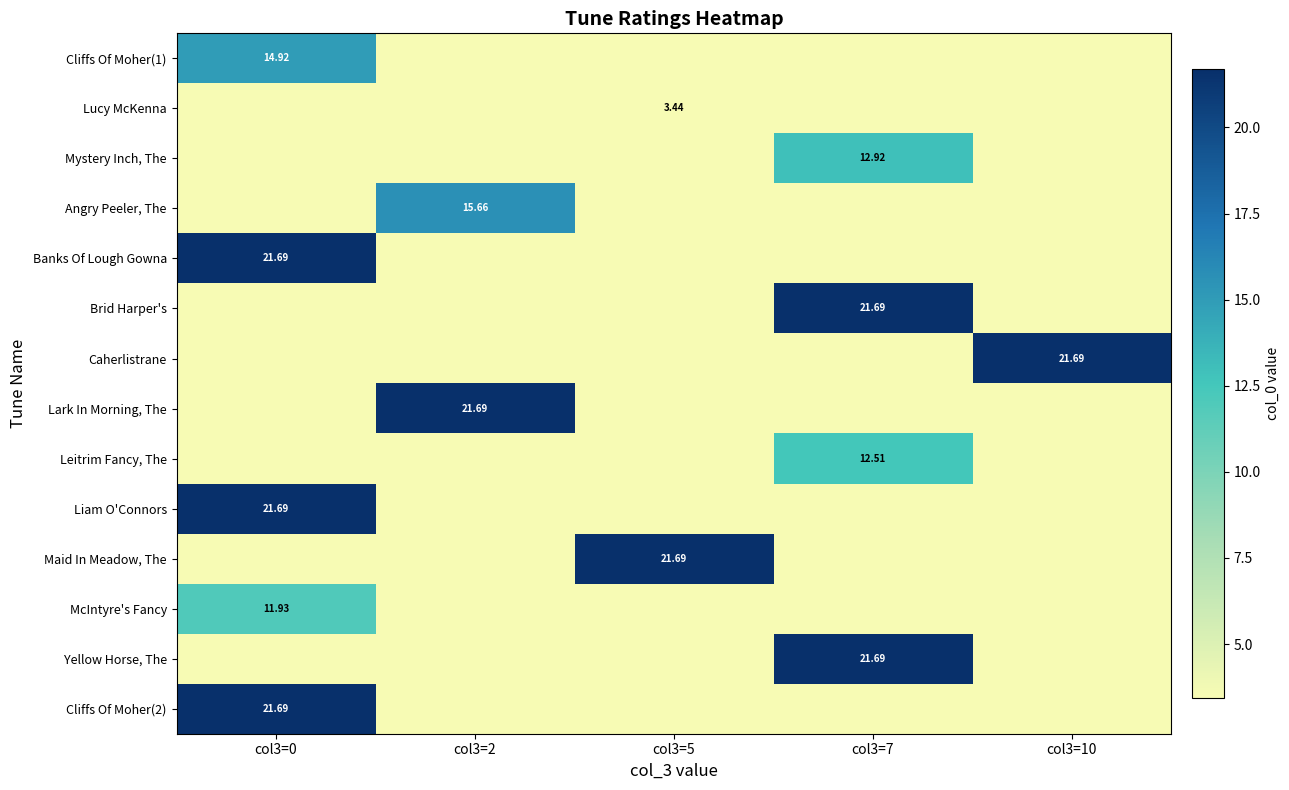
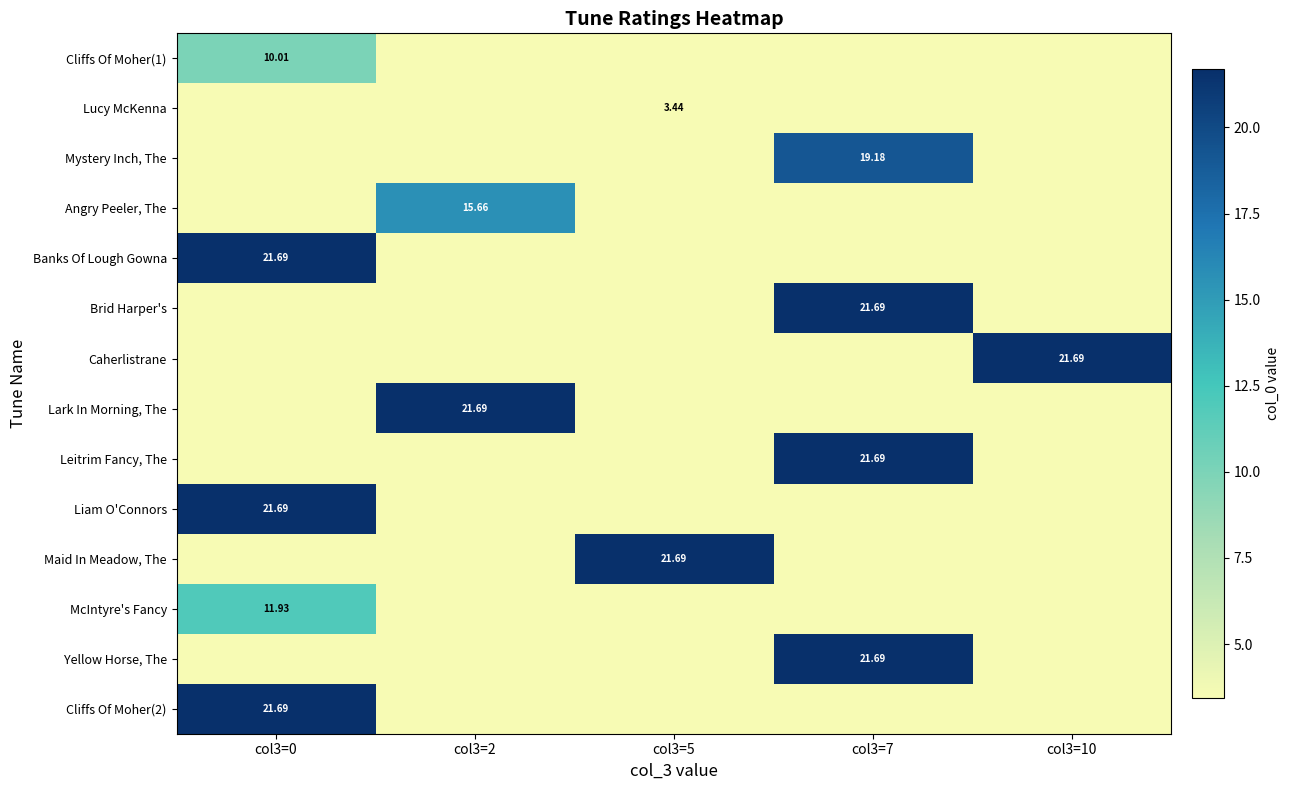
  {
    "Cliffs Of Moher(1)": {
-     "col3=0": 14.92
+     "col3=0": 10.01
    },
    "Lucy McKenna": {
      "col3=5": 3.44
    },
    "Mystery Inch, The": {
-     "col3=7": 12.92
+     "col3=7": 19.18
    },
    "Angry Peeler, The": {
      "col3=2": 15.66
    },
    "Banks Of Lough Gowna": {
      "col3=0": 21.69
    },
    "Brid Harper's": {
      "col3=7": 21.69
    },
    "Caherlistrane": {
      "col3=10": 21.69
    },
    "Lark In Morning, The": {
      "col3=2": 21.69
    },
    "Leitrim Fancy, The": {
-     "col3=7": 12.51
+     "col3=7": 21.69
    },
    "Liam O'Connors": {
      "col3=0": 21.69
    },
    "Maid In Meadow, The": {
      "col3=5": 21.69
    },
    "McIntyre's Fancy": {
      "col3=0": 11.93
    },
    "Yellow Horse, The": {
      "col3=7": 21.69
    },
    "Cliffs Of Moher(2)": {
      "col3=0": 21.69
    }
  }
